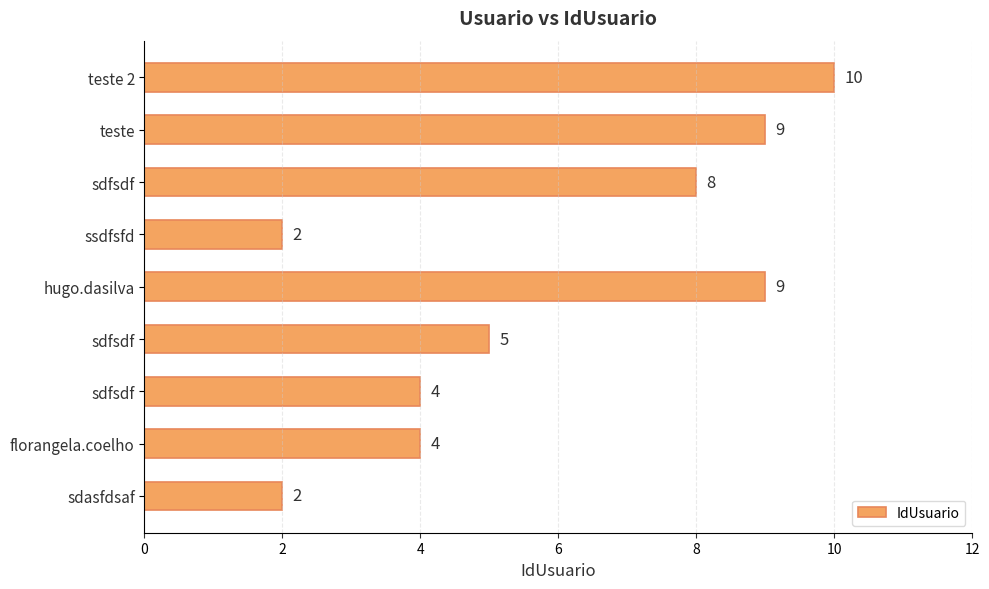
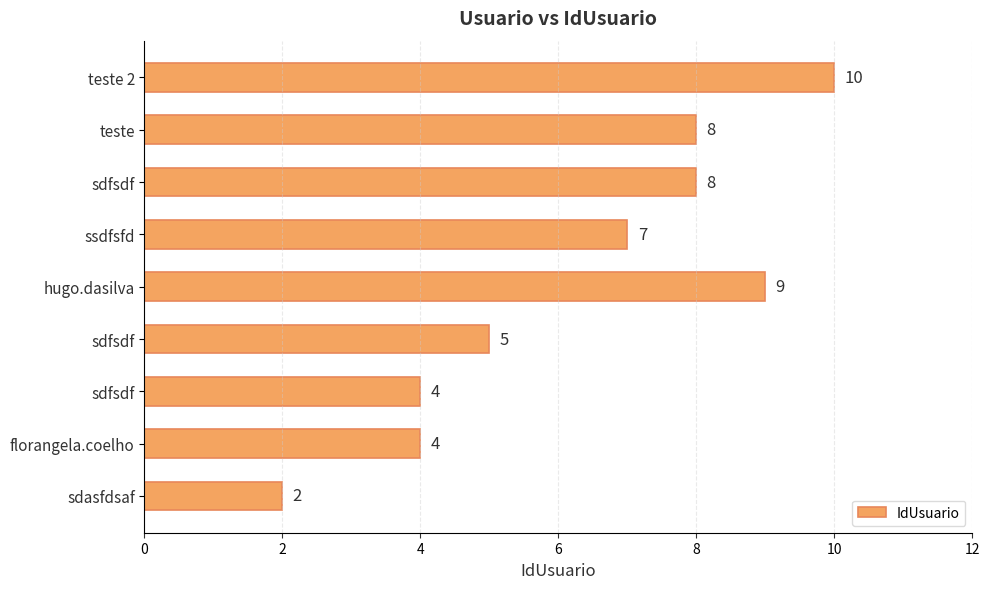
  {
    "teste 2": 10,
-   "teste": 9,
-   "ssdfsfd": 2,
+   "teste": 8,
+   "ssdfsfd": 7,
    "hugo.dasilva": 9,
    "florangela.coelho": 4,
    "sdasfdsaf": 2
  }
